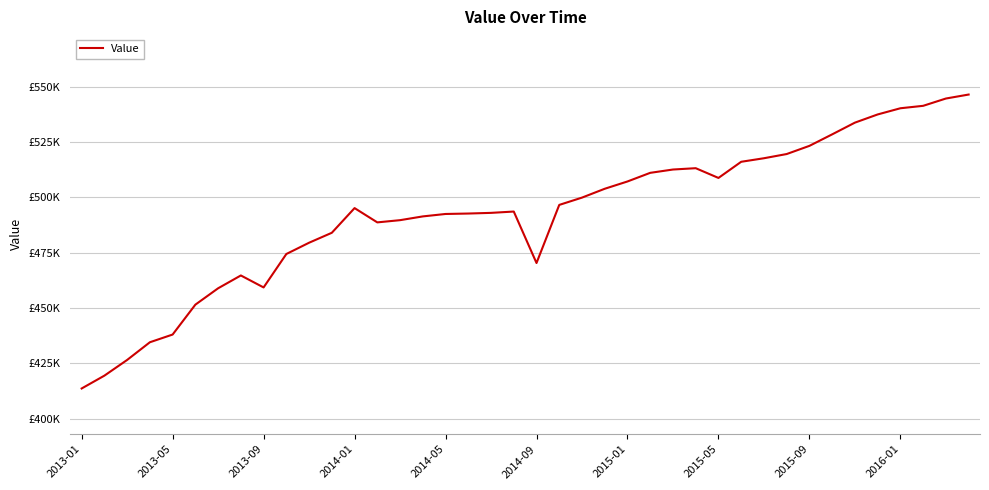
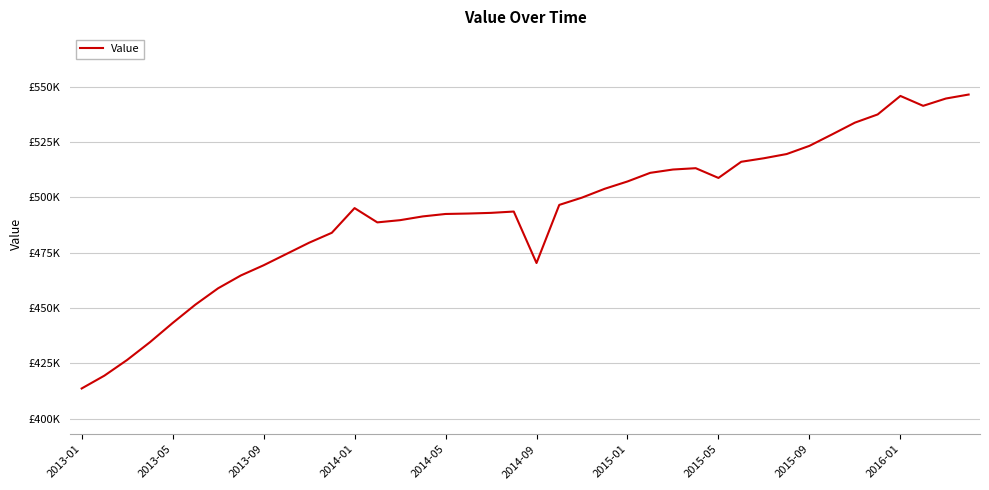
  {
    "2013-01": "£414000",
-   "2013-05": "£438000",
-   "2013-09": "£459000",
+   "2013-05": "£443000",
+   "2013-09": "£469000",
    "2014-01": "£495000",
    "2014-05": "£493000",
    "2014-09": "£470000",
    "2015-01": "£507000",
    "2015-05": "£509000",
    "2015-09": "£523000",
-   "2016-01": "£540000"
+   "2016-01": "£546000"
  }
